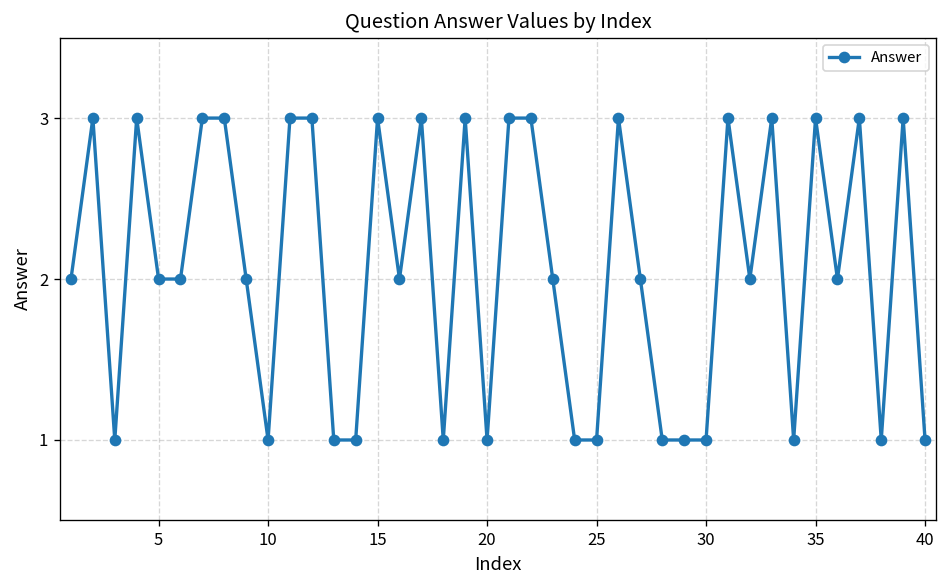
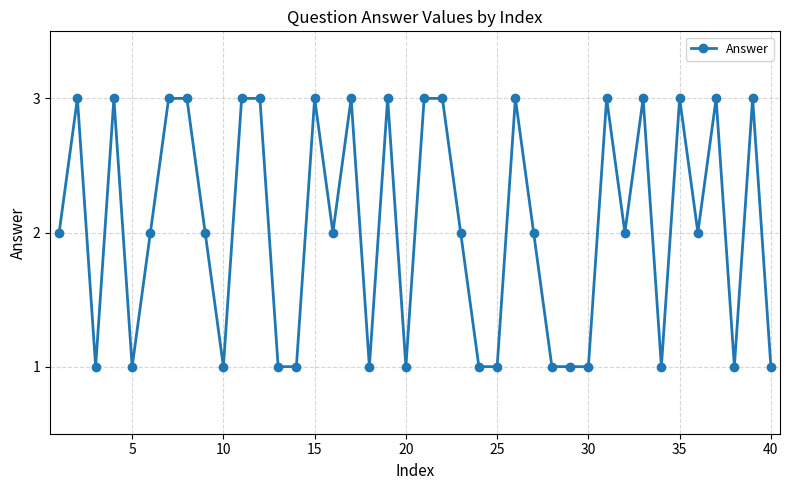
  {
-   "5": 2,
+   "5": 1,
    "10": 1,
    "15": 3,
    "20": 1,
    "25": 1,
    "30": 1,
    "35": 3,
    "40": 1
  }
